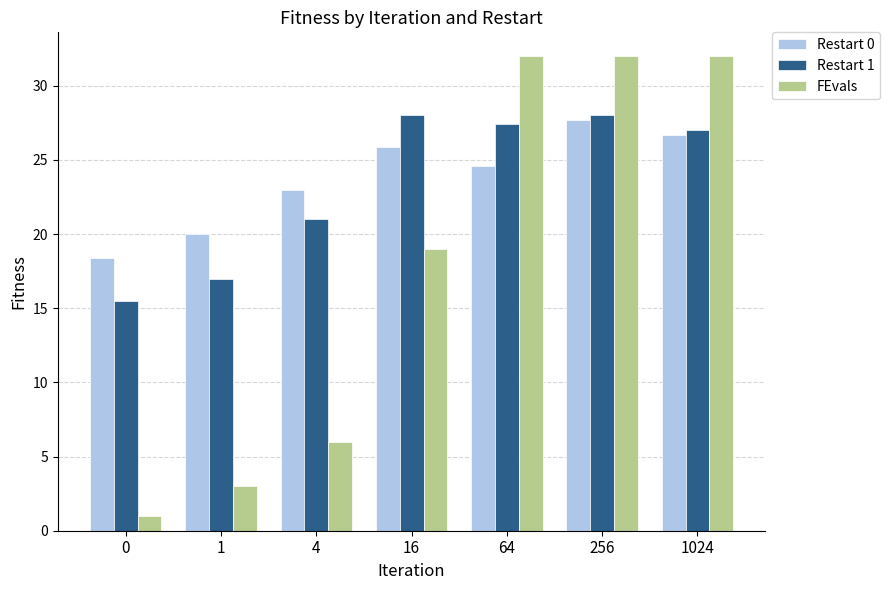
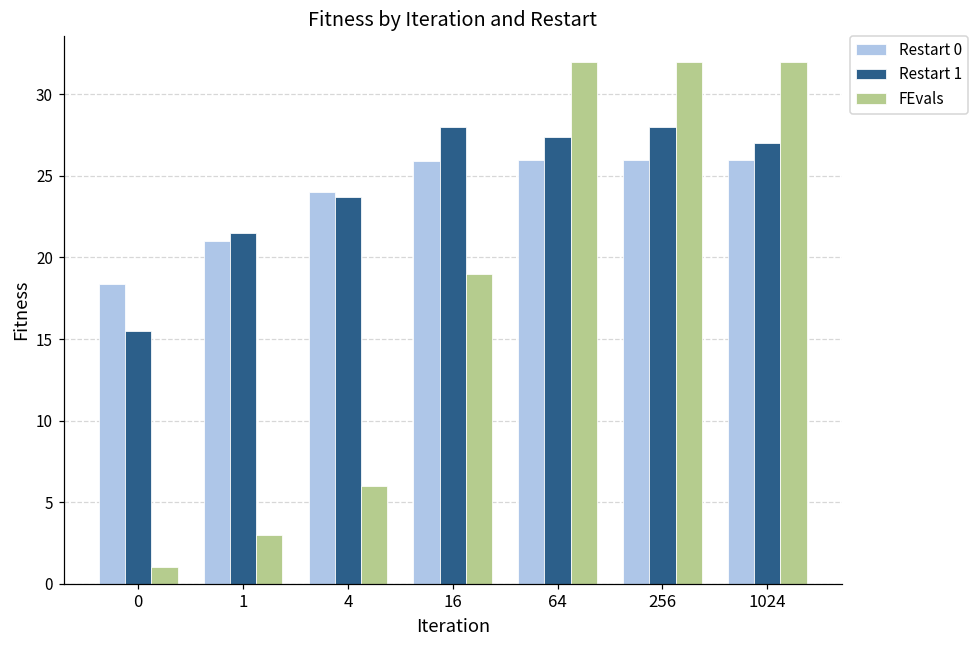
  {
    "Restart 0": {
      "0": 18.4,
-     "1": 20,
-     "4": 23,
+     "1": 21,
+     "4": 24,
      "16": 25.9,
-     "64": 24.6,
-     "256": 27.7,
-     "1024": 26.7
+     "64": 26.0,
+     "256": 26.0,
+     "1024": 26.0
    },
    "Restart 1": {
      "0": 15.5,
-     "1": 17.0,
-     "4": 21.0,
+     "1": 21.5,
+     "4": 23.7,
      "16": 28.0,
      "64": 27.4,
      "256": 28.0,
      "1024": 27.0
    },
    "FEvals": {
      "0": 1.0,
      "1": 3.0,
      "4": 6.0,
      "16": 19.0,
      "64": 32.0,
      "256": 32.0,
      "1024": 32.0
    }
  }
